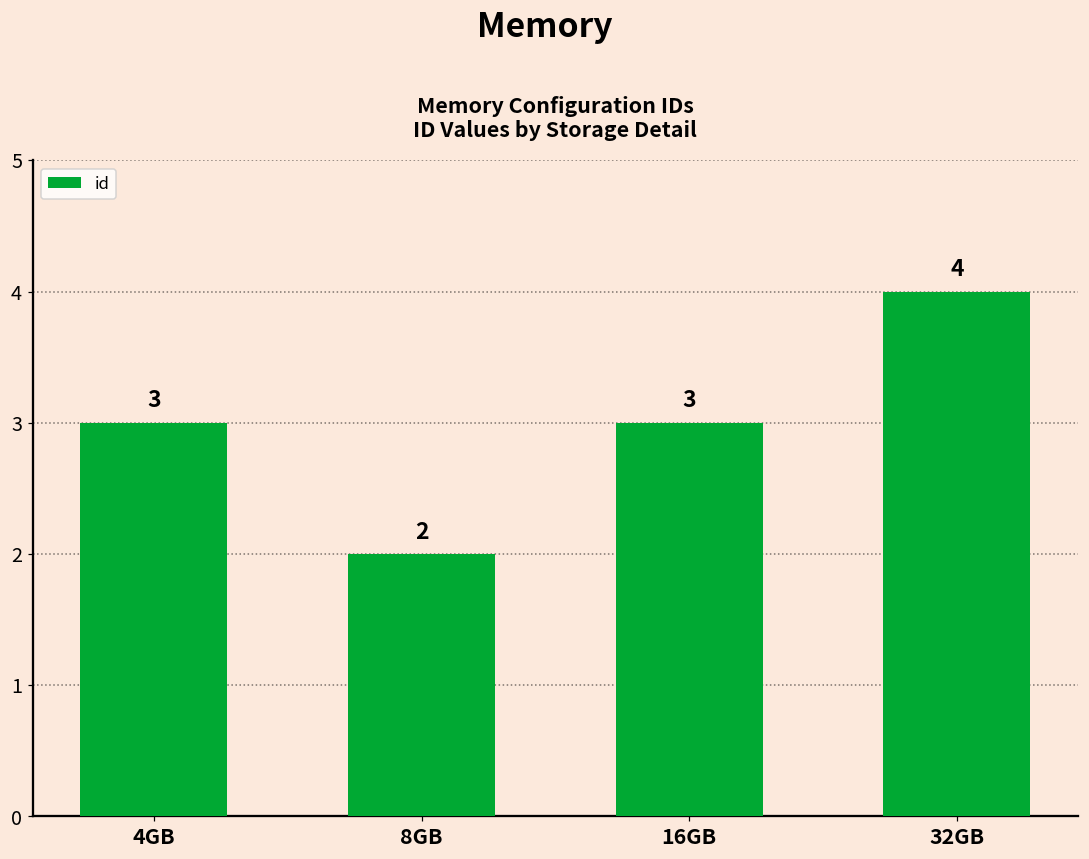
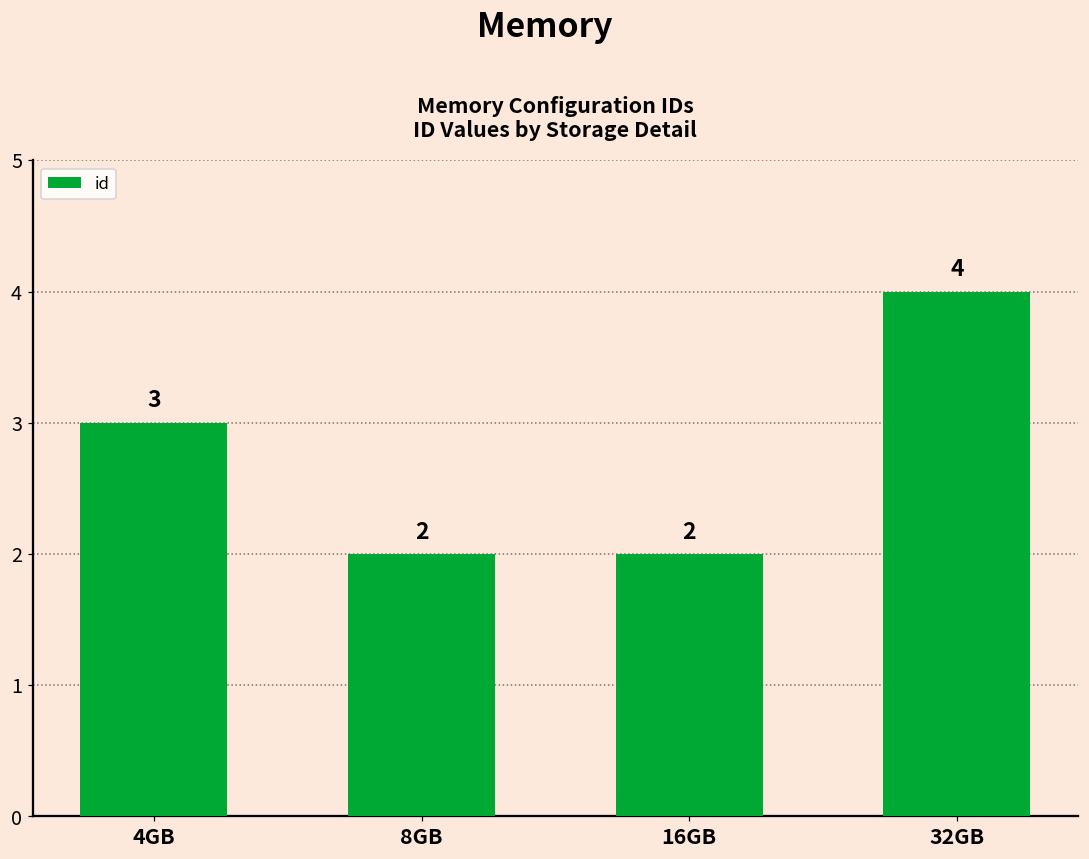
  {
    "4GB": 3,
    "8GB": 2,
-   "16GB": 3,
+   "16GB": 2,
    "32GB": 4
  }
